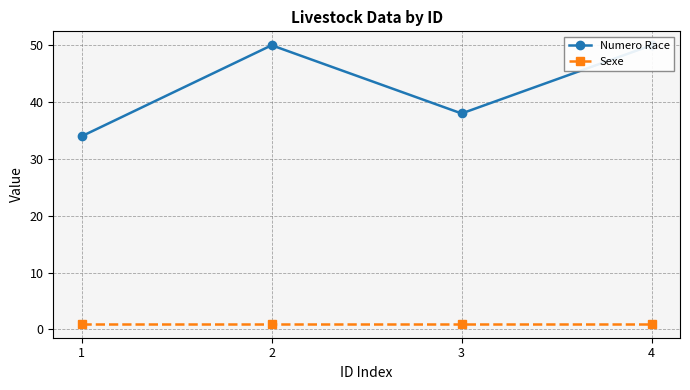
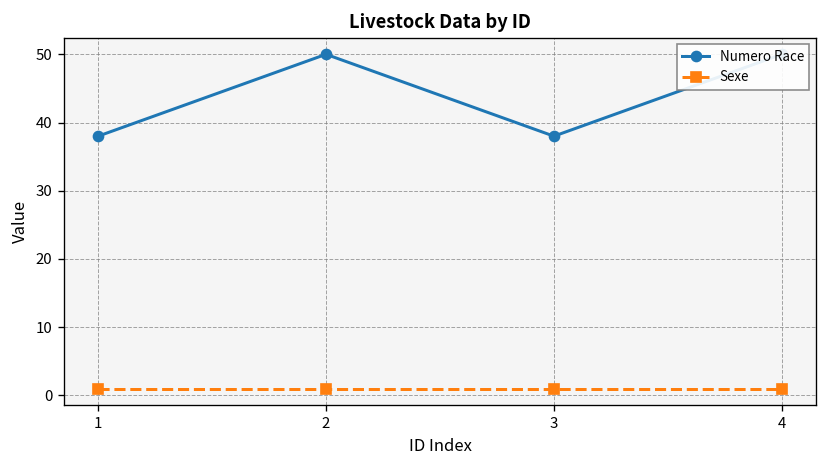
  {
    "Numero Race": {
-     "1": 34,
+     "1": 38,
      "2": 50,
      "3": 38
    },
    "Sexe": {
      "1": 1,
      "2": 1,
      "3": 1,
      "4": 1
    }
  }
